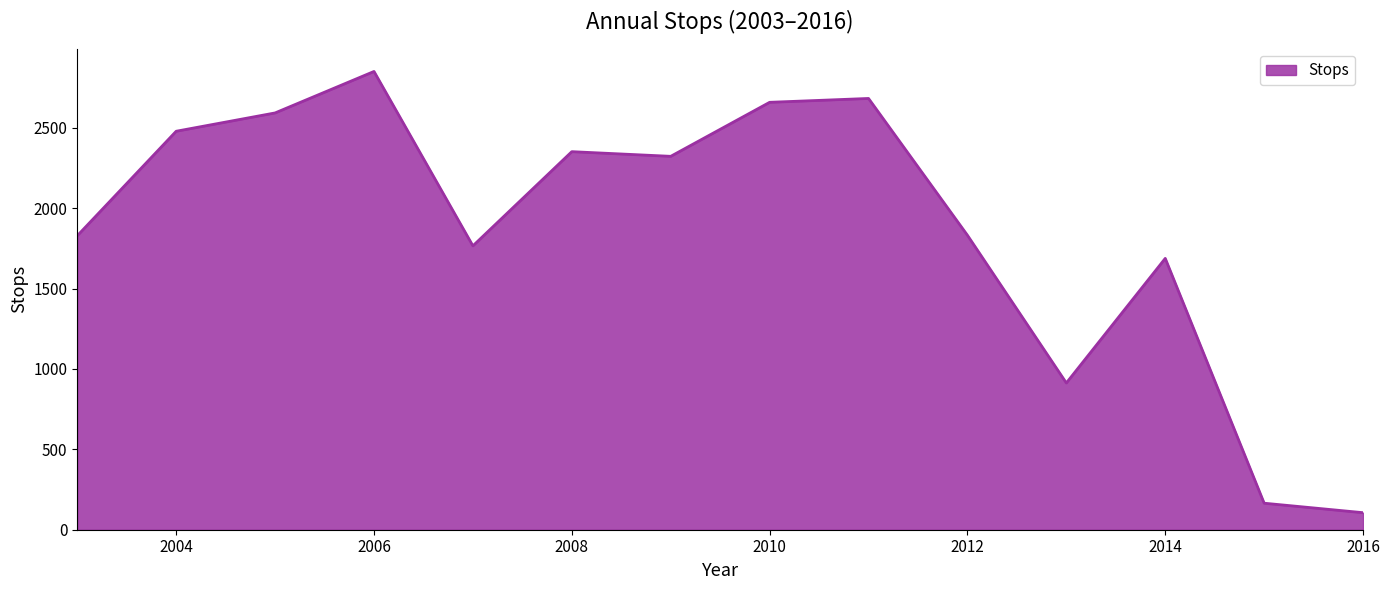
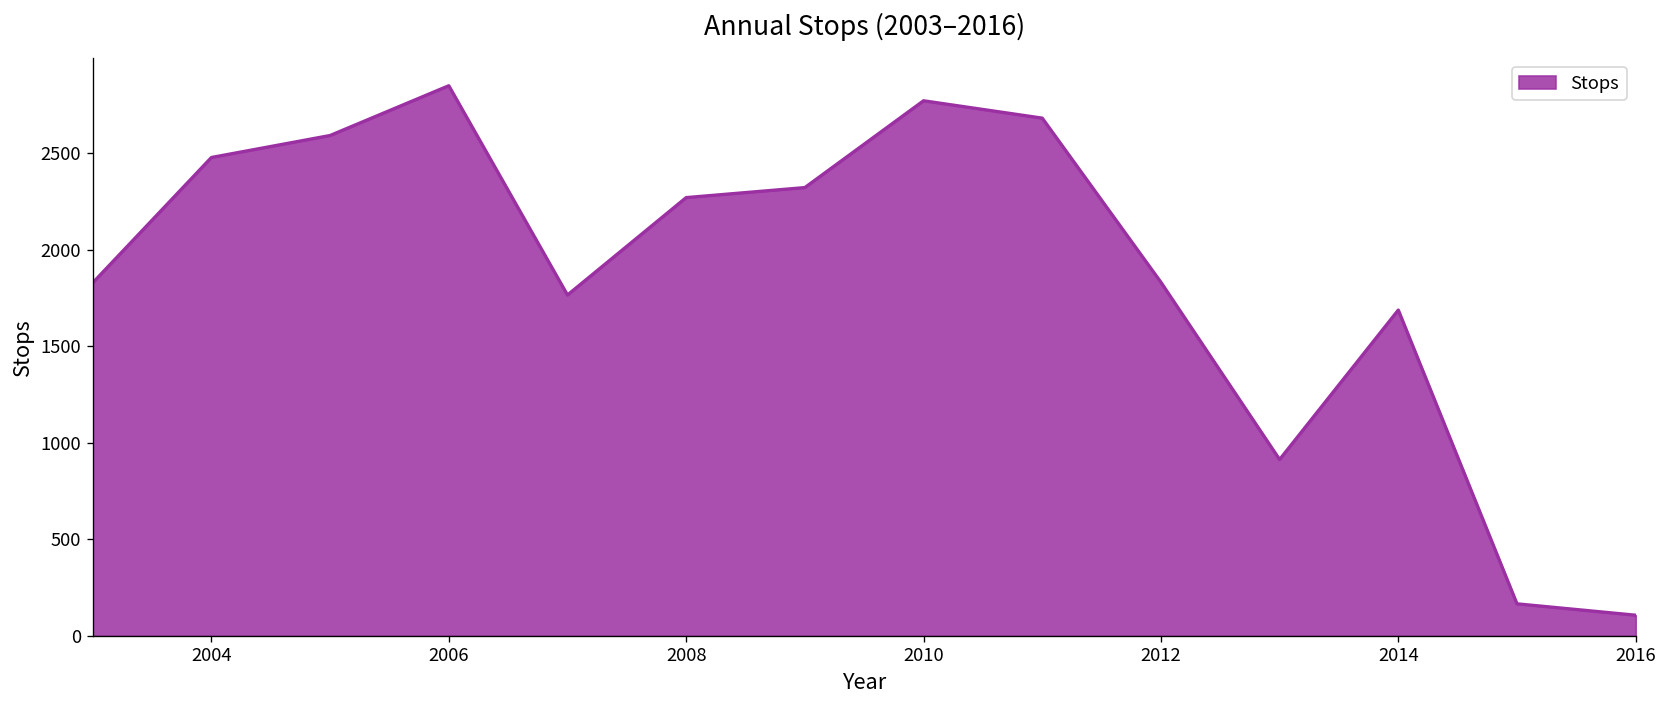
  {
    "2004": 2480,
    "2006": 2850,
-   "2008": 2350,
-   "2010": 2660,
+   "2008": 2270,
+   "2010": 2770,
    "2012": 1830,
    "2014": 1690,
    "2016": 110
  }
